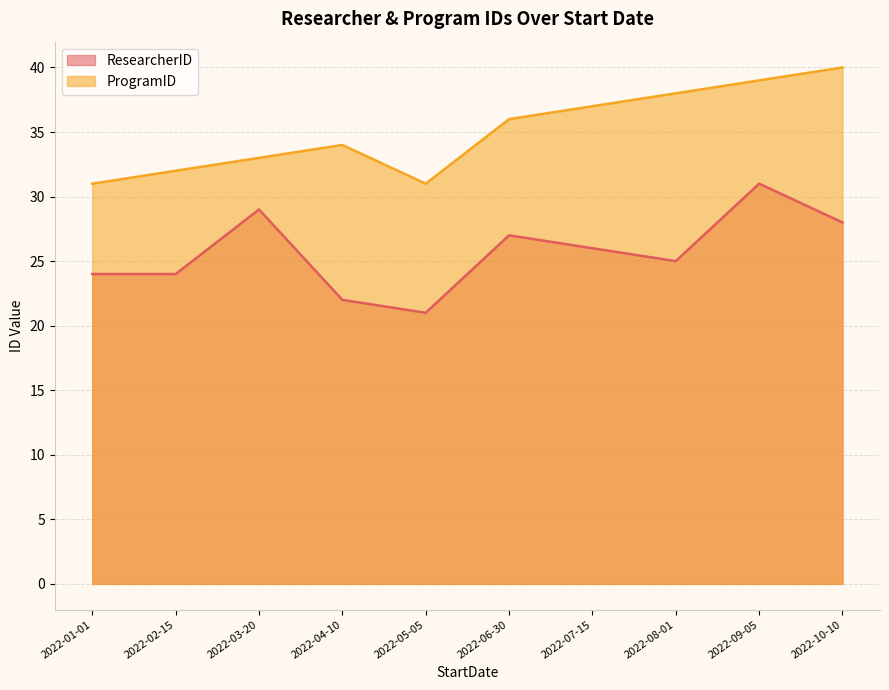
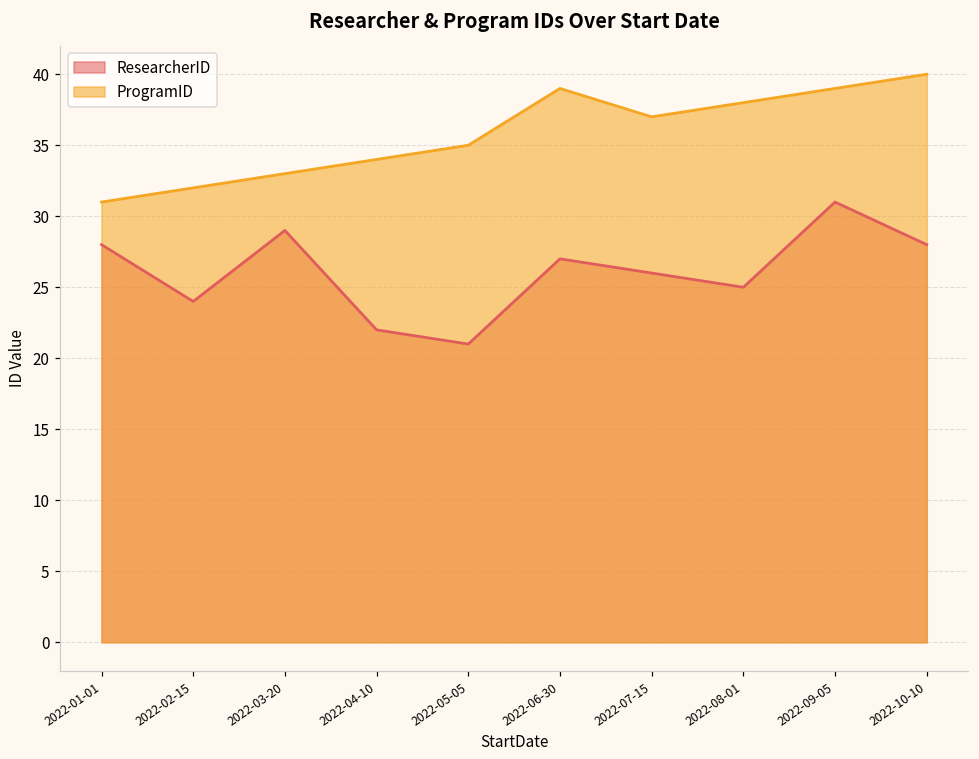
  {
    "ResearcherID": {
-     "2022-01-01": 24,
+     "2022-01-01": 28,
      "2022-02-15": 24,
      "2022-03-20": 29,
      "2022-04-10": 22,
      "2022-05-05": 21,
      "2022-06-30": 27,
      "2022-07-15": 26,
      "2022-08-01": 25,
      "2022-09-05": 31,
      "2022-10-10": 28
    },
    "ProgramID": {
      "2022-01-01": 31,
      "2022-02-15": 32,
      "2022-03-20": 33,
      "2022-04-10": 34,
-     "2022-05-05": 31,
-     "2022-06-30": 36,
+     "2022-05-05": 35,
+     "2022-06-30": 39,
      "2022-07-15": 37,
      "2022-08-01": 38,
      "2022-09-05": 39,
      "2022-10-10": 40
    }
  }
